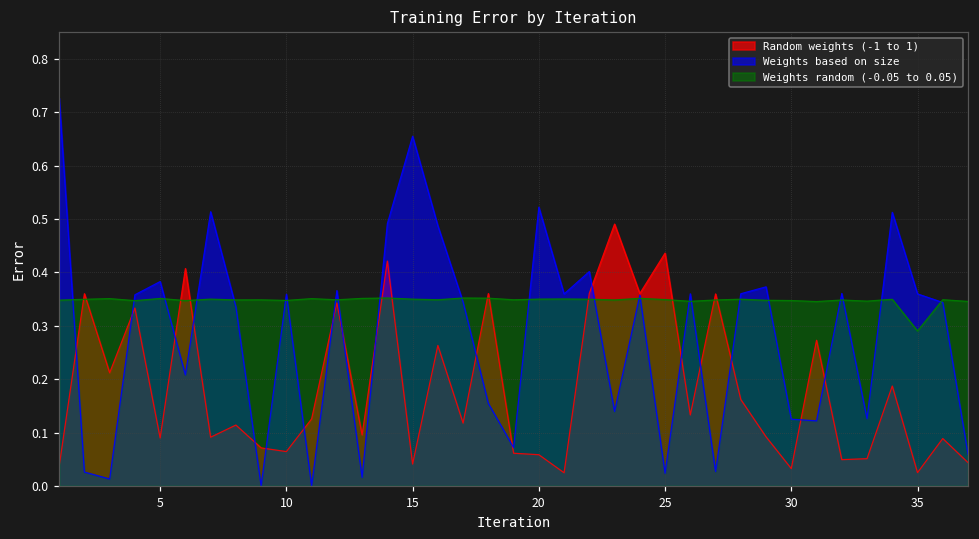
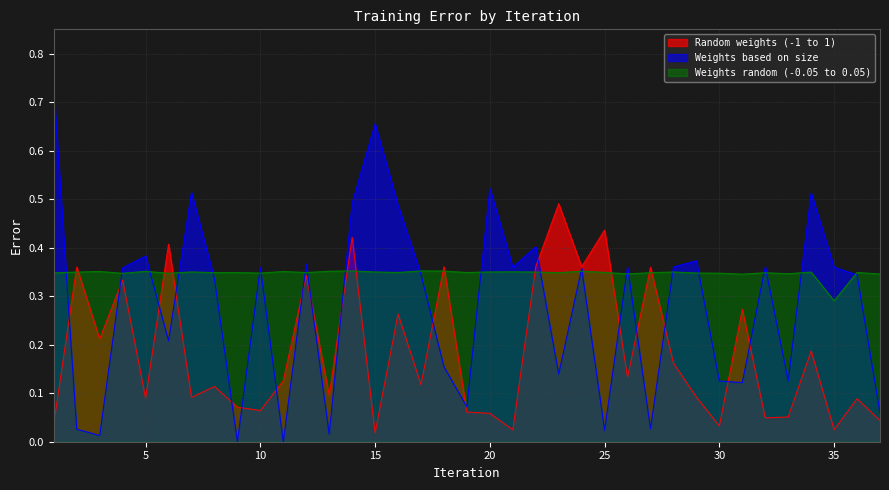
  {
    "Random weights (-1 to 1)": {
      "5": 0.09,
      "10": 0.06,
-     "15": 0.04,
+     "15": 0.02,
      "20": 0.06,
      "25": 0.44,
      "30": 0.03,
      "35": 0.02
    },
    "Weights based on size": {
      "5": 0.38,
      "10": 0.36,
      "15": 0.66,
      "20": 0.52,
      "25": 0.02,
      "30": 0.13,
      "35": 0.36
    },
    "Weights random (-0.05 to 0.05)": {
      "5": 0.35,
      "10": 0.35,
      "15": 0.35,
      "20": 0.35,
      "25": 0.35,
      "30": 0.35,
      "35": 0.29
    }
  }
